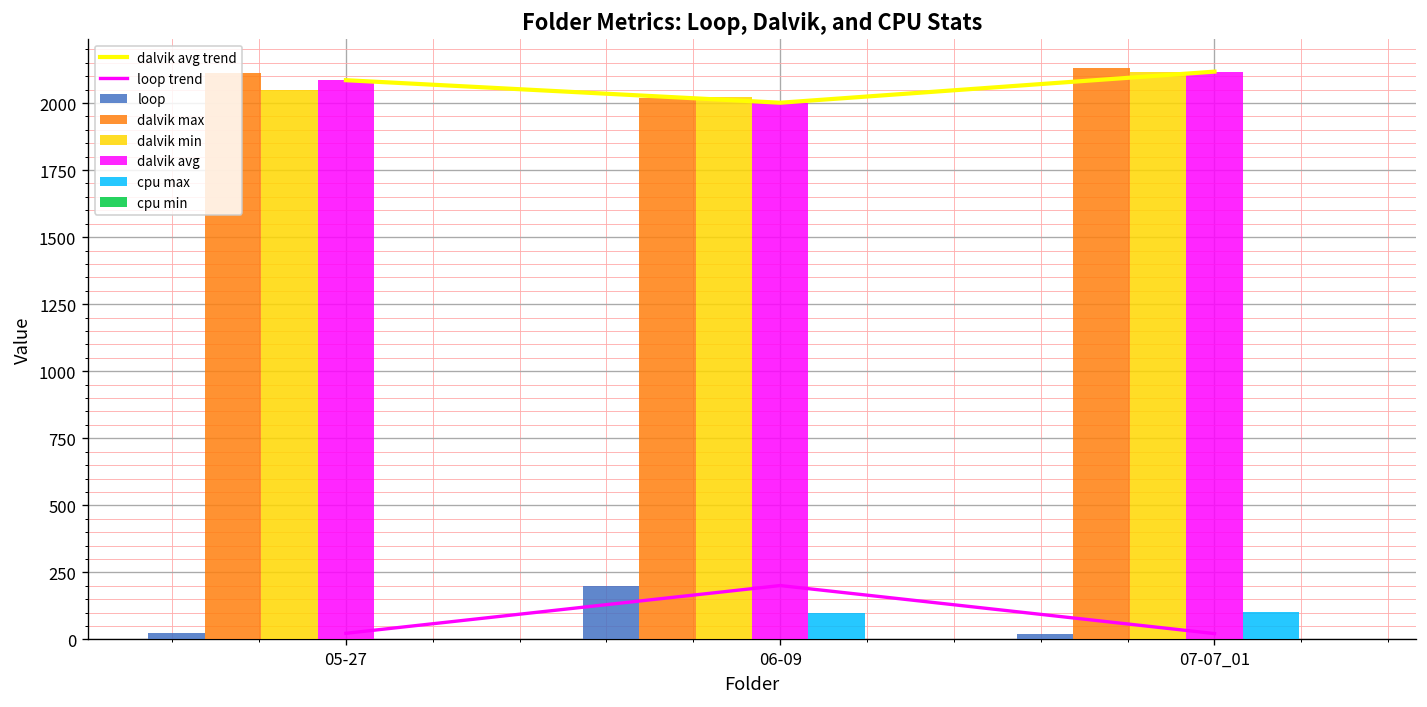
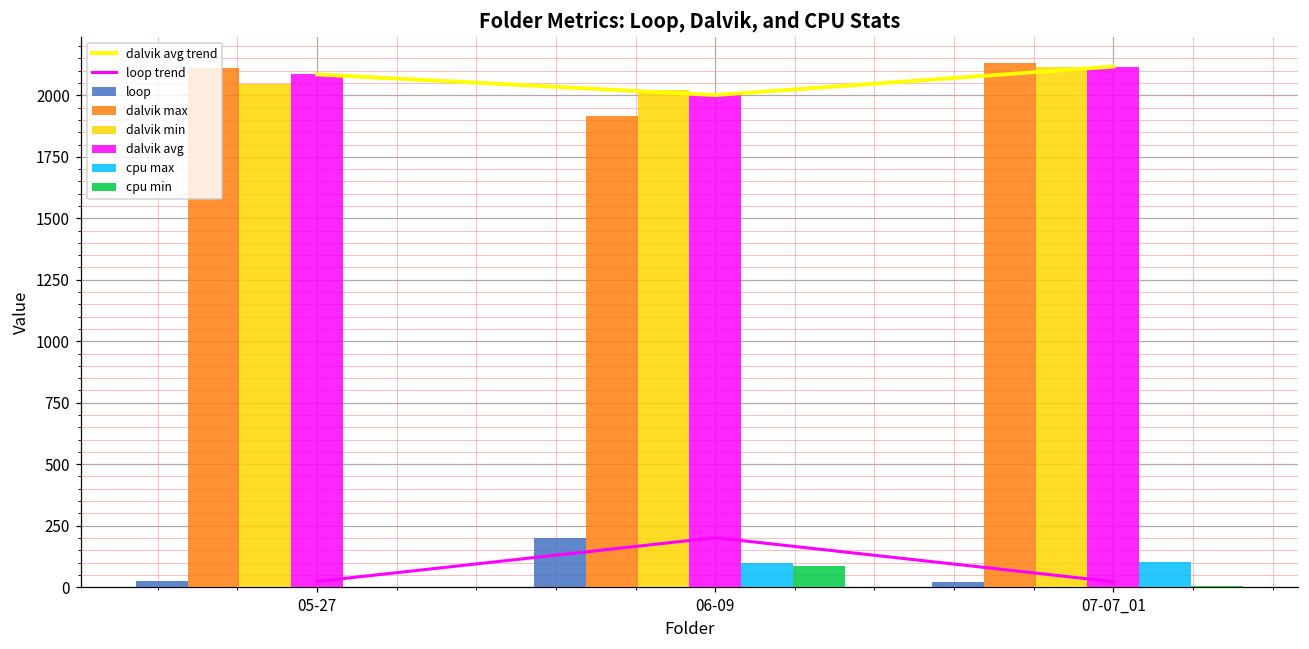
  {
    "loop": {
      "05-27": 20,
      "06-09": 200,
      "07-07_01": 20
    },
    "dalvik max": {
-     "06-09": 2020,
+     "06-09": 1910,
      "07-07_01": 2130
    },
    "dalvik min": {
      "05-27": 2050,
      "06-09": 2020,
      "07-07_01": 2120
    },
    "cpu max": {
      "05-27": 0,
      "06-09": 100,
      "07-07_01": 100
    },
    "cpu min": {
      "05-27": 0,
-     "06-09": 0
+     "06-09": 90
    }
  }
